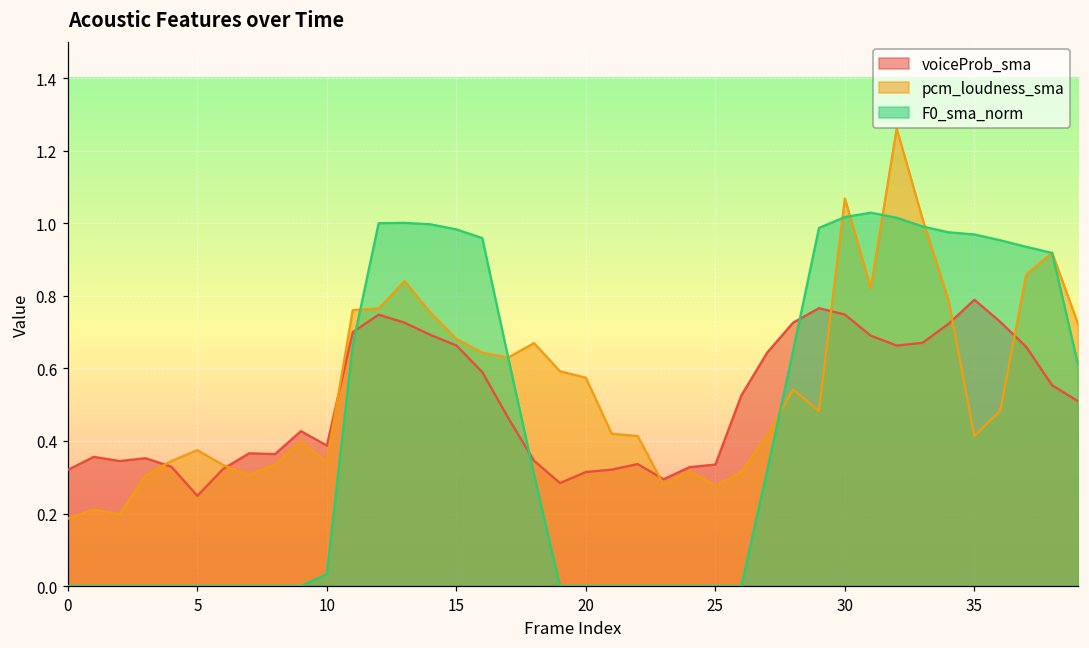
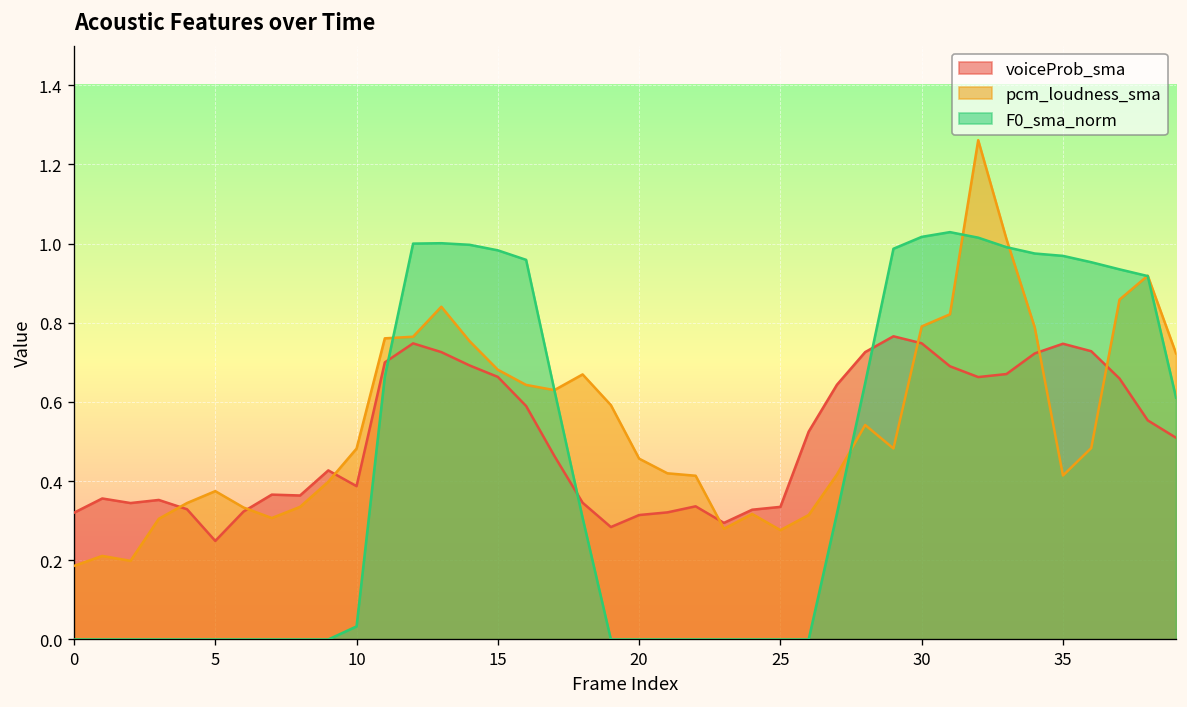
  {
    "voiceProb_sma": {
      "0": 0.32,
      "5": 0.25,
      "10": 0.39,
      "15": 0.66,
      "20": 0.31,
      "25": 0.33,
      "30": 0.75,
-     "35": 0.79
+     "35": 0.75
    },
    "pcm_loudness_sma": {
      "0": 0.19,
      "5": 0.37,
-     "10": 0.34,
+     "10": 0.48,
      "15": 0.68,
-     "20": 0.57,
+     "20": 0.46,
      "25": 0.28,
-     "30": 1.07,
+     "30": 0.79,
      "35": 0.41
    },
    "F0_sma_norm": {
      "0": 0.00,
      "5": 0.00,
      "10": 0.03,
      "15": 0.98,
      "20": 0.00,
      "25": 0.00,
      "30": 1.02,
      "35": 0.97
    }
  }
